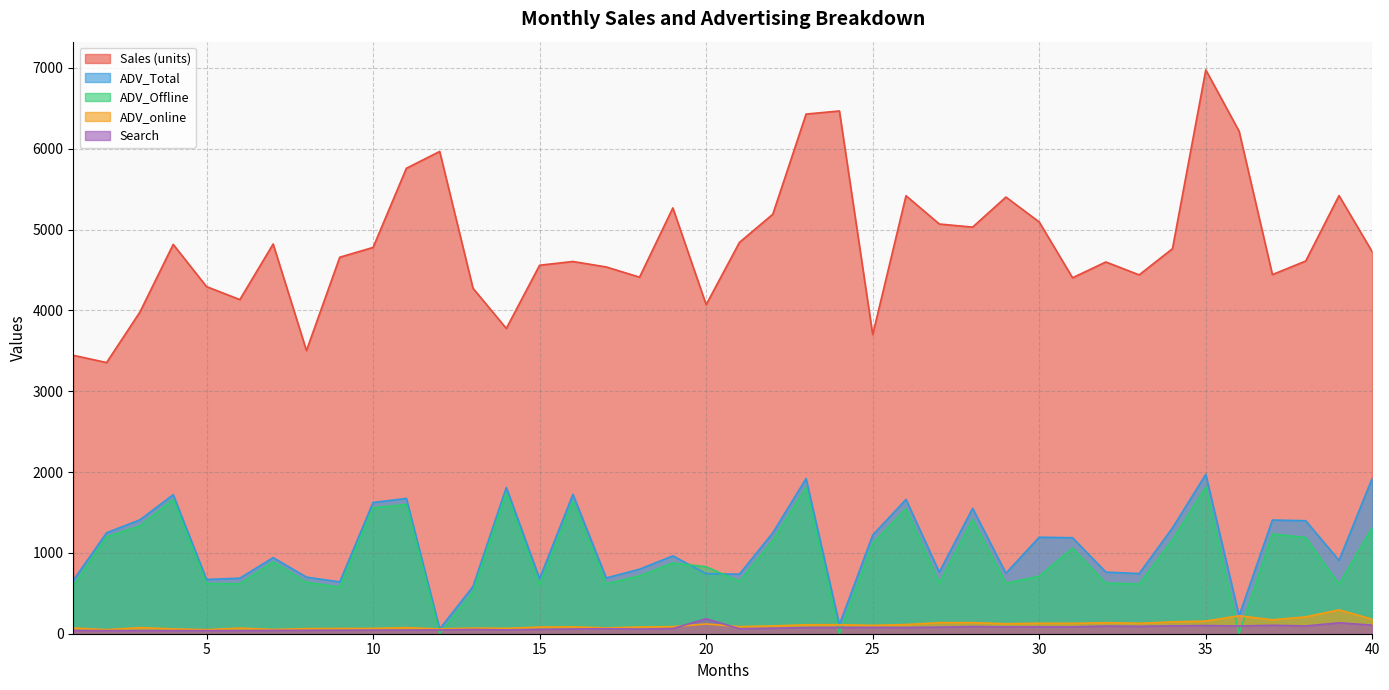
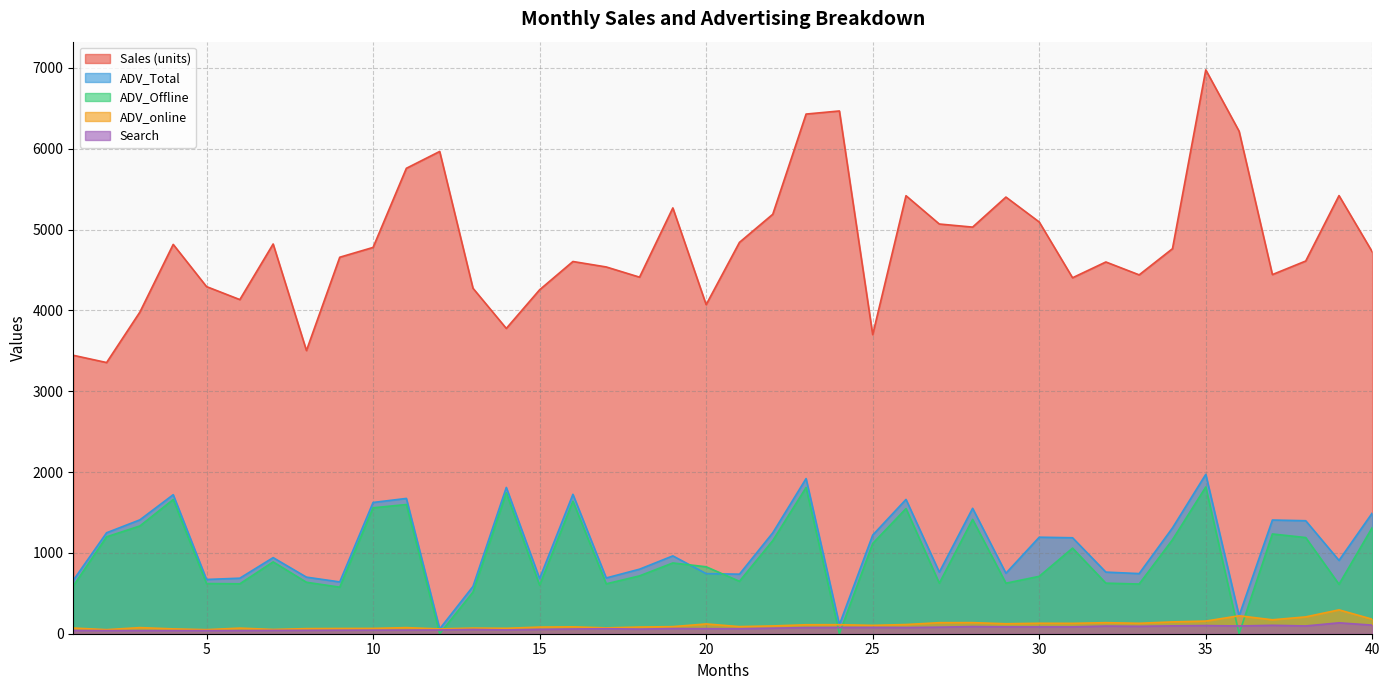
  {
    "Sales (units)": {
      "5": 4300,
      "10": 4800,
-     "15": 4600,
+     "15": 4300,
      "20": 4100,
      "25": 3700,
      "30": 5100,
      "35": 7000,
      "40": 4700
    },
    "ADV_Total": {
      "5": 700,
      "10": 1600,
      "15": 700,
      "20": 700,
      "25": 1200,
      "30": 1200,
      "35": 2000,
-     "40": 1900
+     "40": 1500
    },
    "ADV_Offline": {
      "5": 600,
      "10": 1600,
      "15": 600,
      "20": 800,
      "25": 1100,
      "30": 700,
      "35": 1800,
      "40": 1300
    },
    "ADV_online": {
      "20": 100,
      "30": 100,
      "35": 200,
      "40": 200
    },
    "Search": {
-     "20": 200,
+     "20": 100,
      "30": 100,
      "35": 100,
      "40": 100
    }
  }
